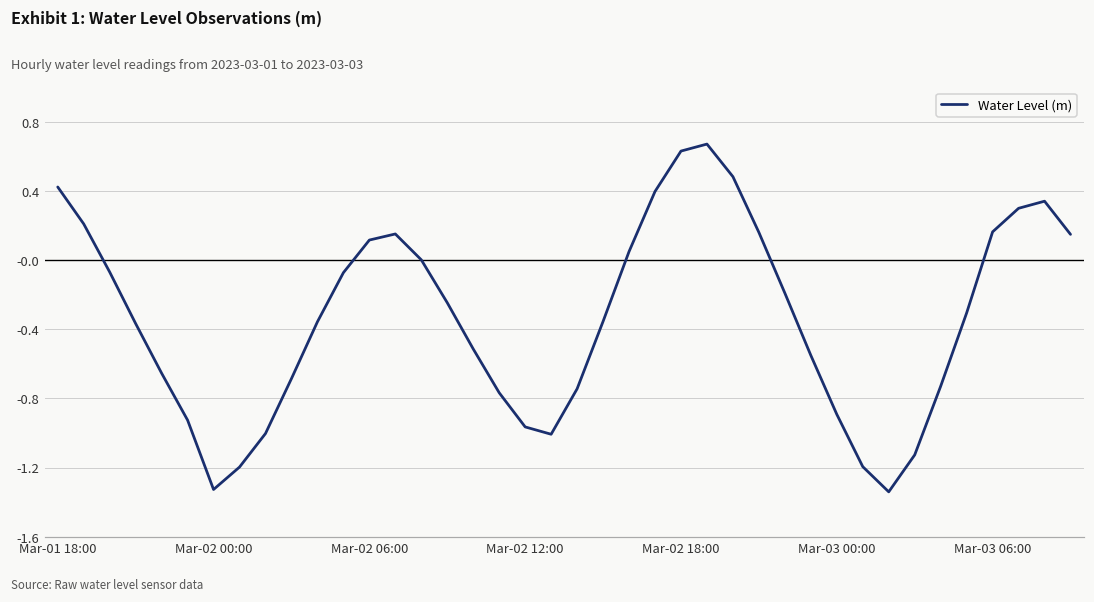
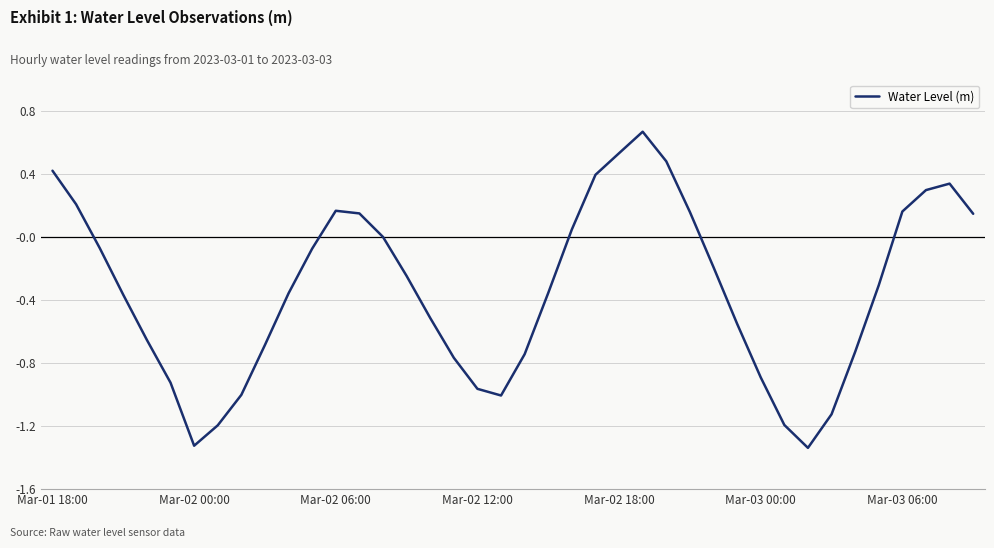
  {
    "Mar-01 18:00": 0.42,
    "Mar-02 00:00": -1.33,
-   "Mar-02 06:00": 0.12,
+   "Mar-02 06:00": 0.17,
    "Mar-02 12:00": -0.96,
-   "Mar-02 18:00": 0.63,
+   "Mar-02 18:00": 0.53,
    "Mar-03 00:00": -0.89,
    "Mar-03 06:00": 0.16
  }
